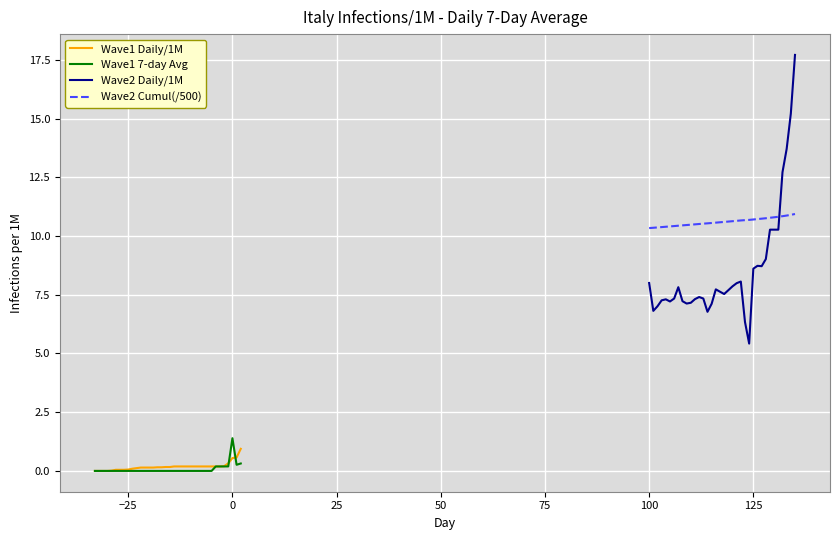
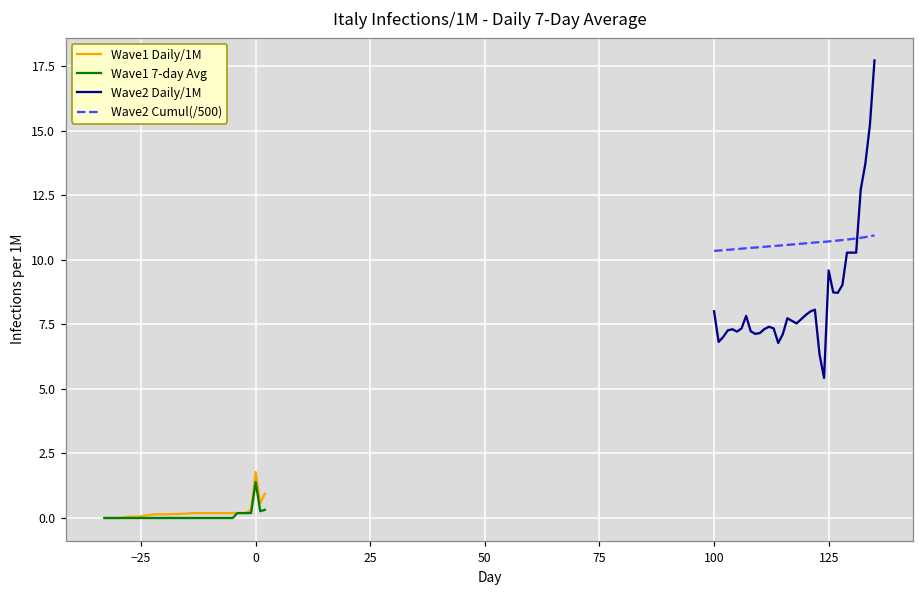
  {
    "Wave1 Daily/1M": {
-     "0": 0.5
+     "0": 1.8
    },
    "Wave1 7-day Avg": {
      "0": 1.4
    },
    "Wave2 Daily/1M": {
      "100": 8.0,
-     "125": 8.6
+     "125": 9.6
    },
    "Wave2 Cumul(/500)": {
      "100": 10.3,
      "125": 10.7
    }
  }
